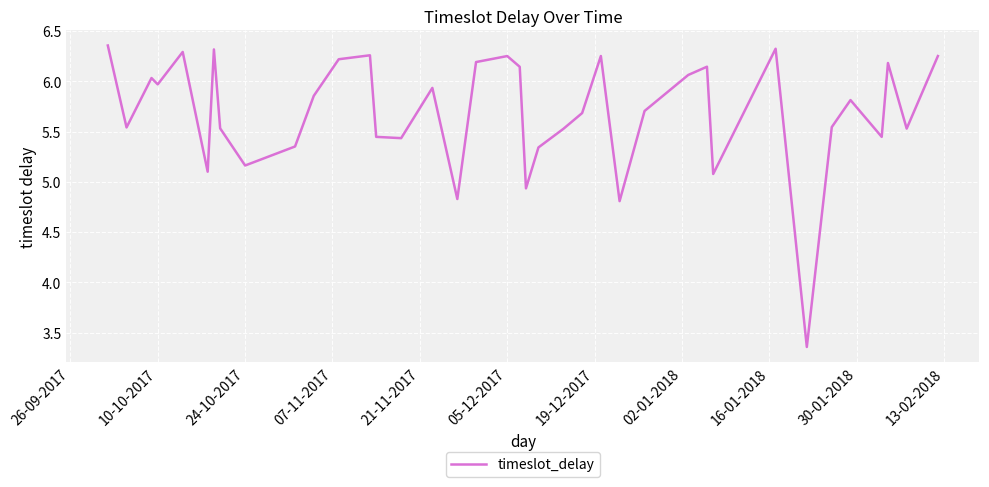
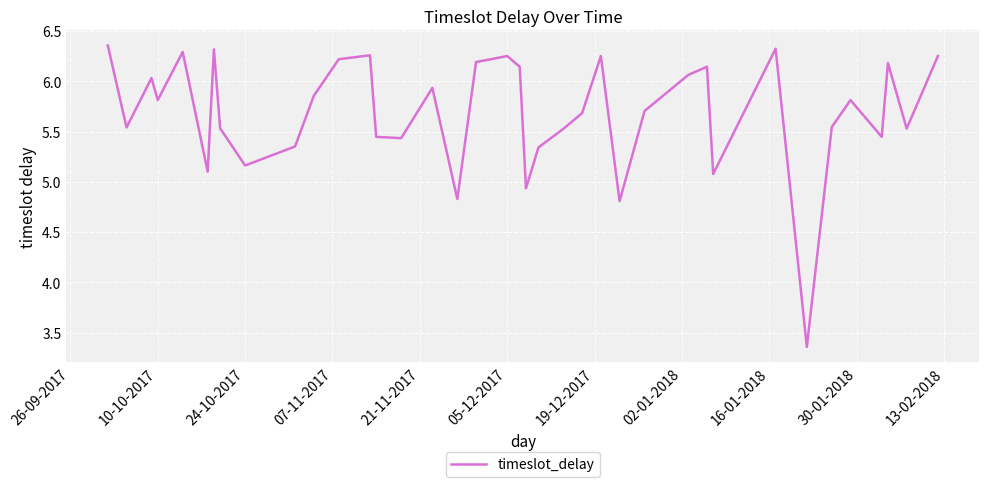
  {
-   "10-10-2017": 5.97,
+   "10-10-2017": 5.81,
    "24-10-2017": 5.16,
    "05-12-2017": 6.25
  }
